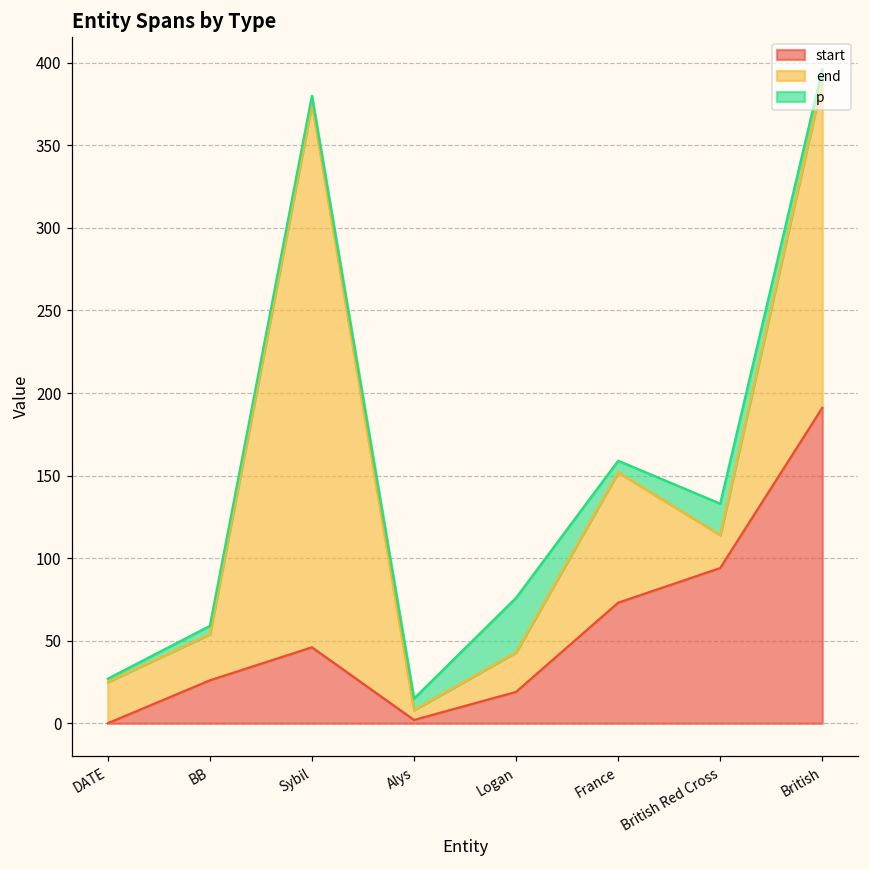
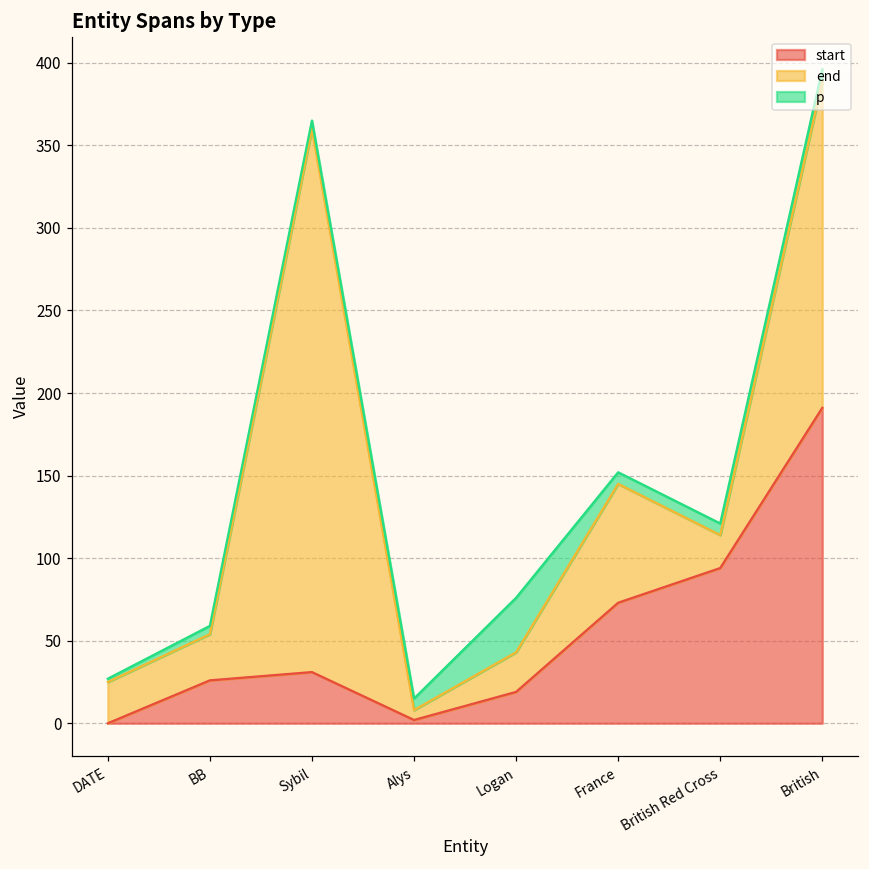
  {
    "start": {
      "DATE": 0,
      "BB": 26,
-     "Sybil": 46,
+     "Sybil": 31,
      "Alys": 2,
      "Logan": 19,
      "France": 73,
      "British Red Cross": 94,
      "British": 191
    },
    "end": {
      "DATE": 25,
      "BB": 28,
      "Sybil": 329,
      "Alys": 6,
      "Logan": 24,
-     "France": 79,
+     "France": 72,
      "British Red Cross": 20
    },
    "p": {
      "DATE": 2,
      "BB": 5,
      "Sybil": 5,
      "Alys": 7,
      "Logan": 33,
      "France": 7,
-     "British Red Cross": 19
+     "British Red Cross": 7
    }
  }
